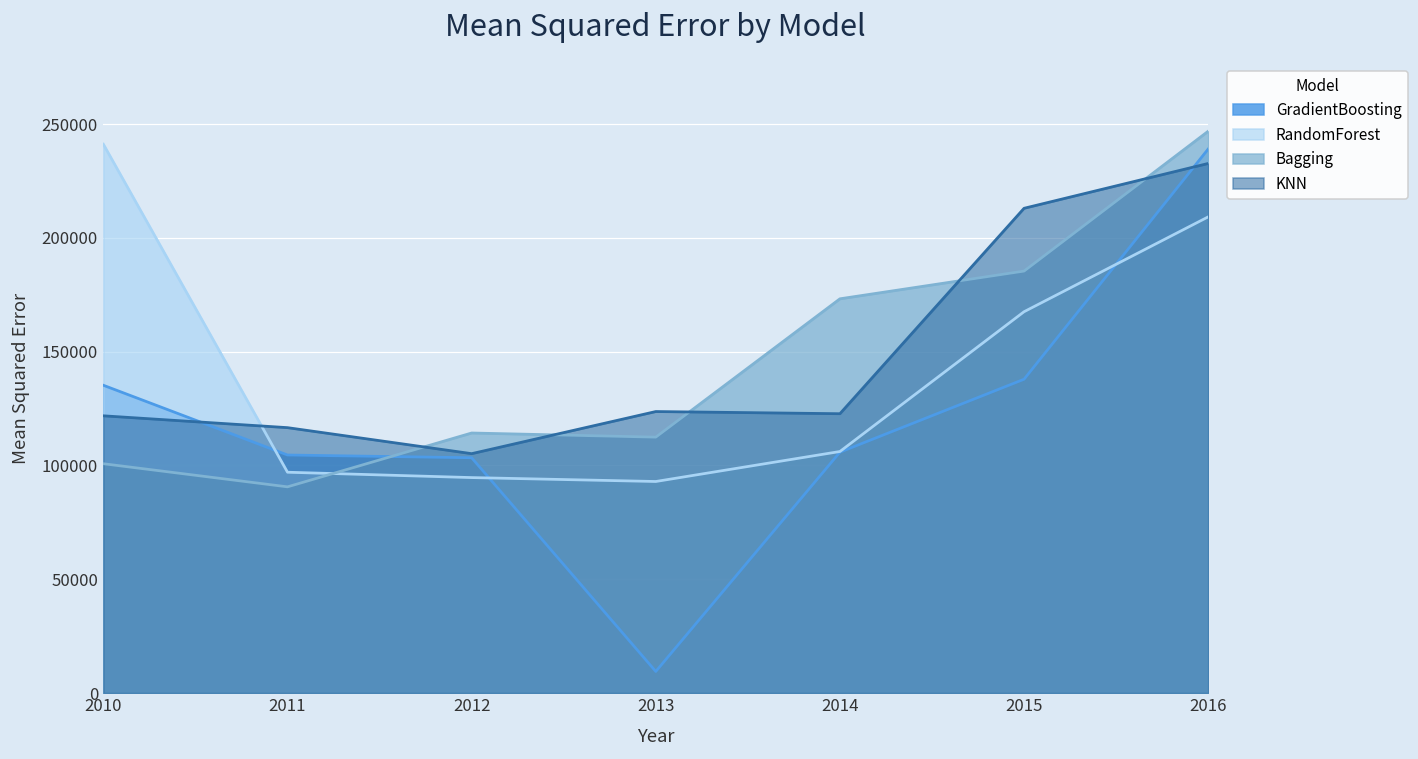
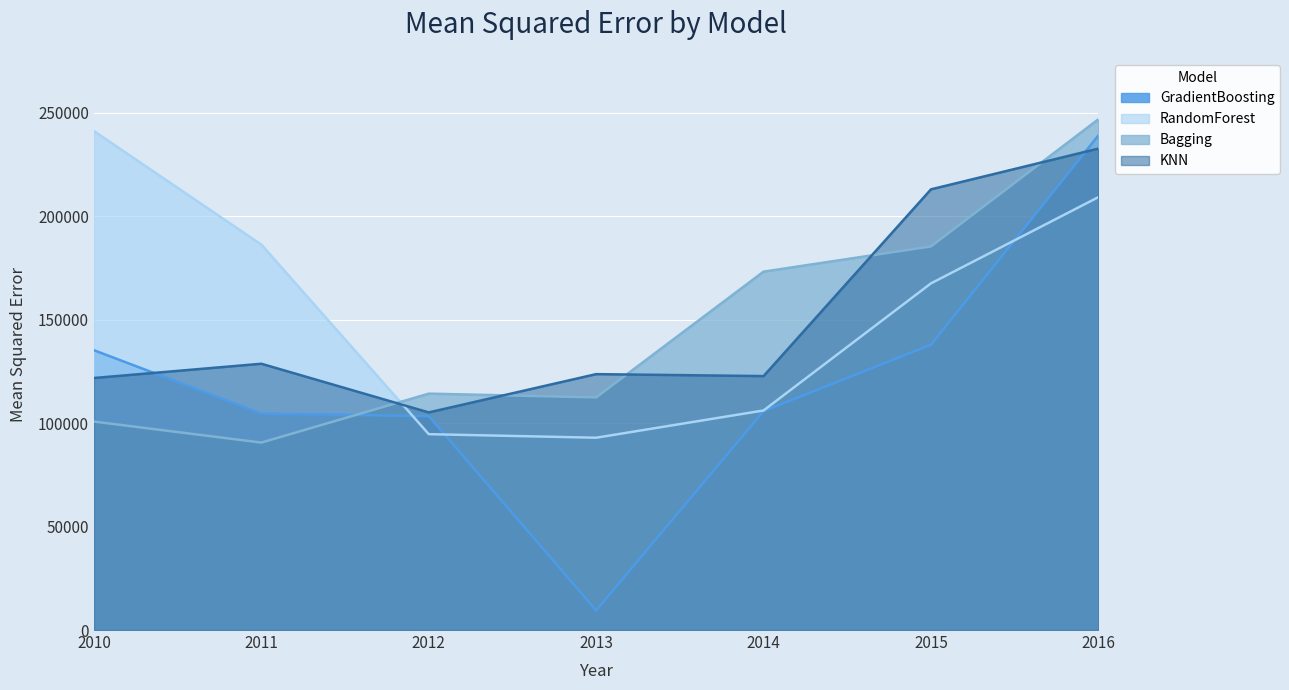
  {
    "GradientBoosting": {
      "2010": 135000,
      "2011": 105000,
      "2012": 103000,
      "2013": 9000,
      "2015": 138000,
      "2016": 239000
    },
    "RandomForest": {
      "2010": 241000,
-     "2011": 97000,
+     "2011": 186000,
      "2012": 95000,
      "2013": 93000,
      "2015": 168000,
      "2016": 209000
    },
    "Bagging": {
      "2010": 101000,
      "2011": 91000,
      "2012": 114000,
      "2013": 112000,
      "2014": 173000,
      "2015": 185000,
      "2016": 247000
    },
    "KNN": {
      "2010": 122000,
-     "2011": 117000,
+     "2011": 129000,
      "2012": 105000,
      "2013": 124000,
      "2014": 123000,
      "2015": 213000,
      "2016": 233000
    }
  }
